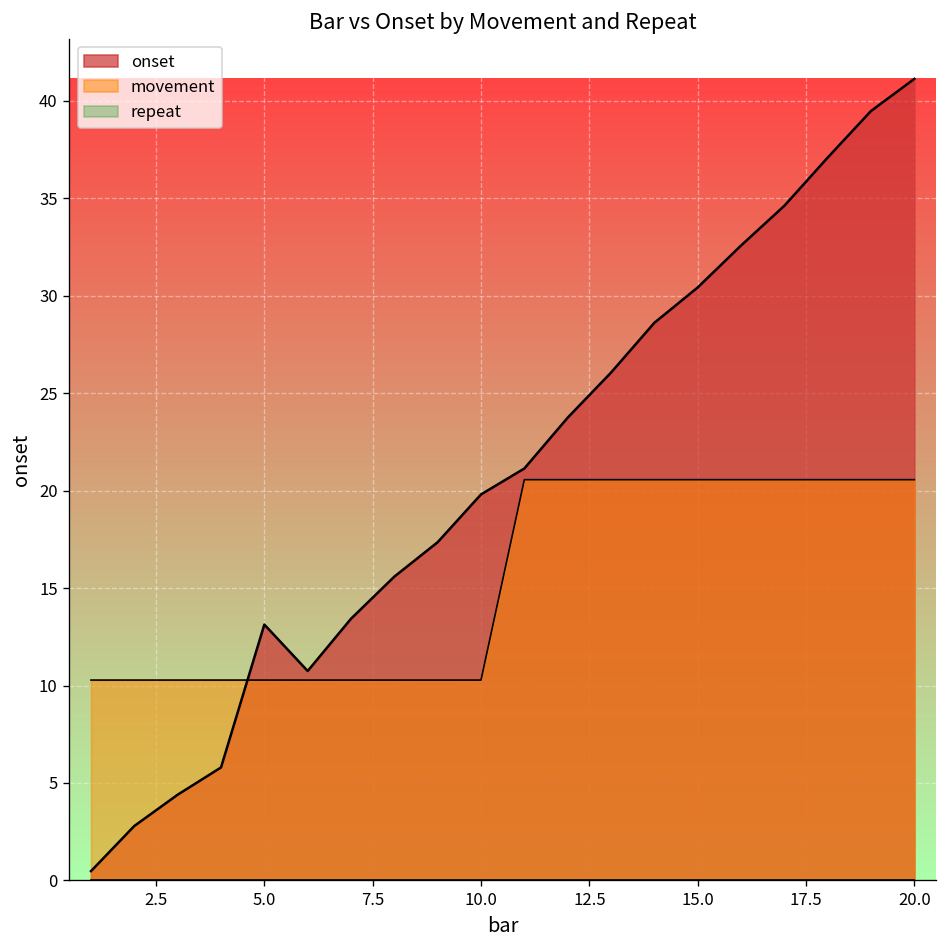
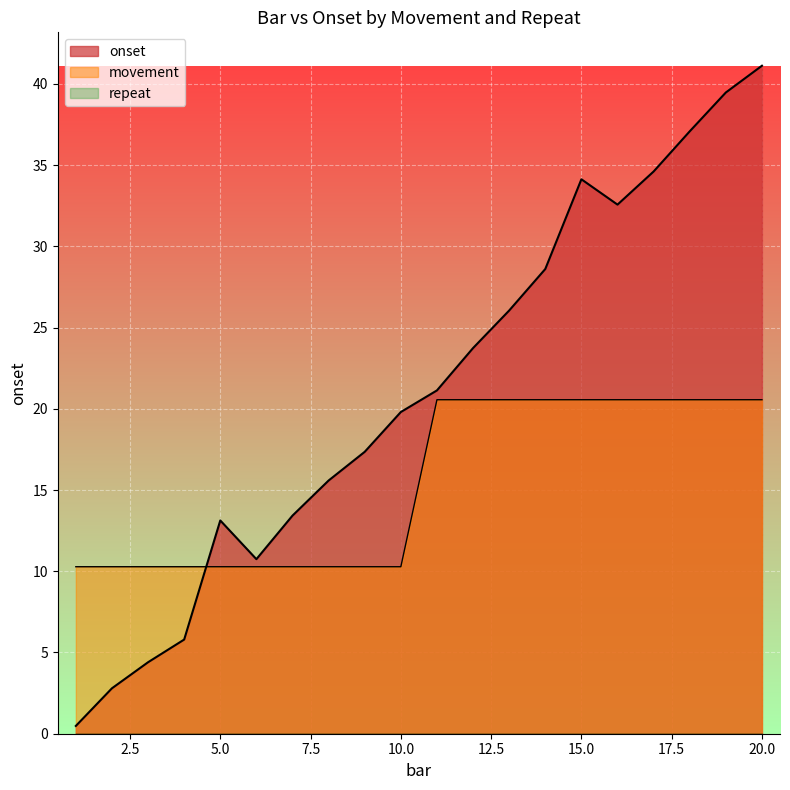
  {
    "onset": {
      "5.0": 13.1,
      "10.0": 19.8,
-     "15.0": 30.4,
+     "15.0": 34.1,
      "20.0": 41.1
    },
    "movement": {
      "5.0": 10.3,
      "10.0": 10.3,
      "15.0": 20.6,
      "20.0": 20.6
    },
    "repeat": {
      "5.0": 0.0,
      "10.0": 0.0,
      "15.0": 0.0,
      "20.0": 0.0
    }
  }
